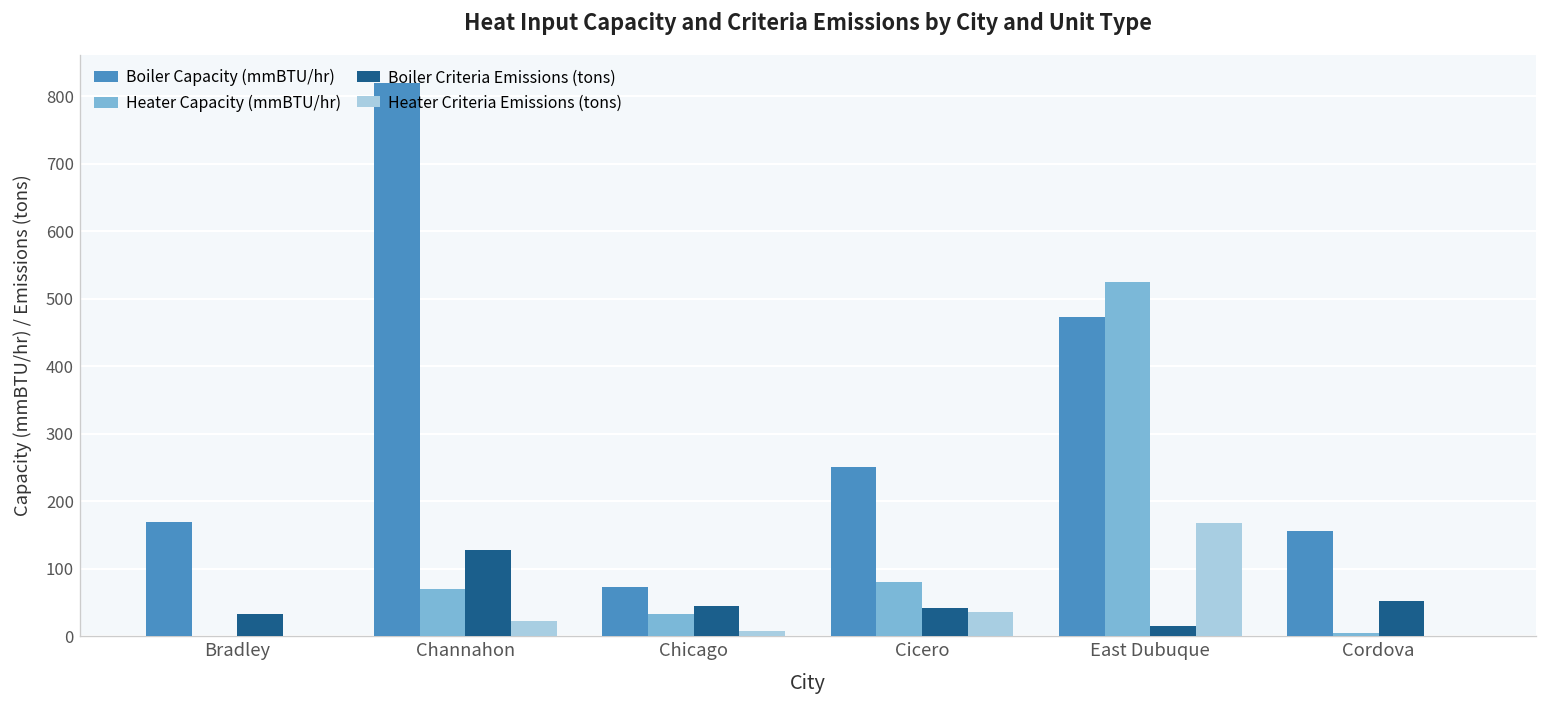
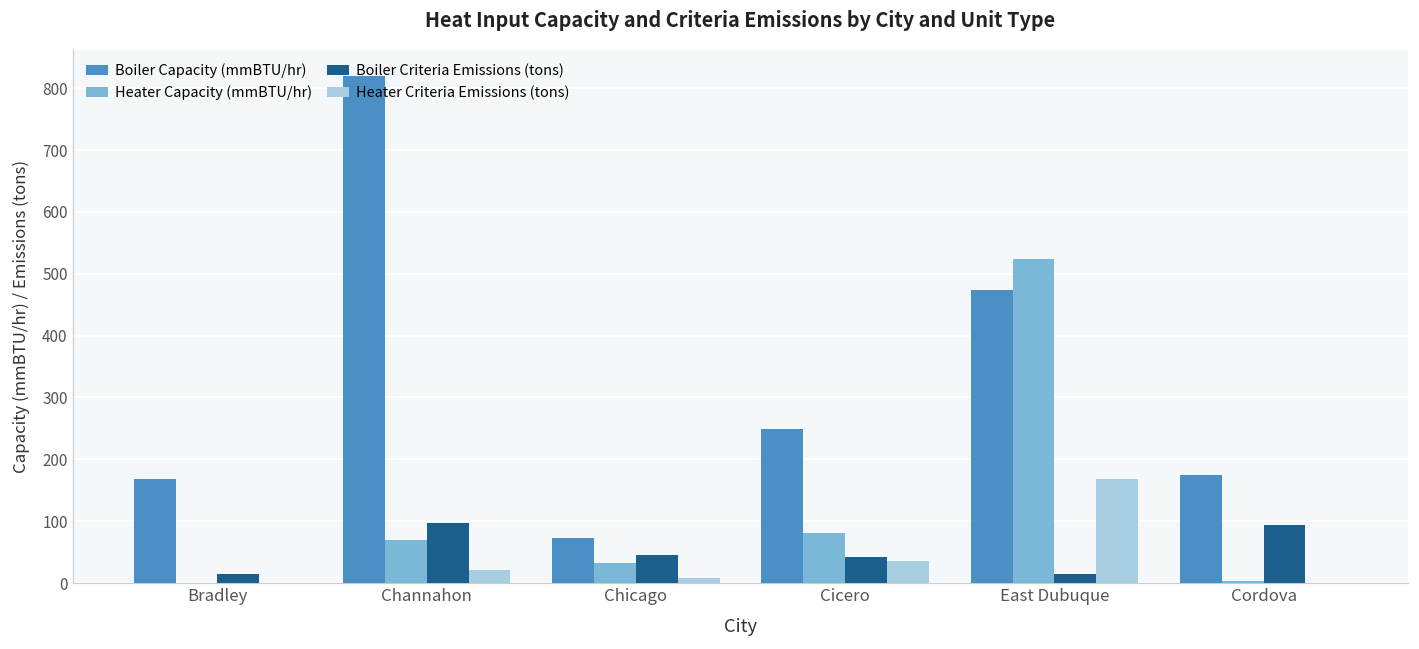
  {
    "Boiler Capacity (mmBTU/hr)": {
      "Bradley": 170,
      "Channahon": 820,
      "Chicago": 70,
      "Cicero": 250,
      "East Dubuque": 470,
-     "Cordova": 160
+     "Cordova": 180
    },
    "Boiler Criteria Emissions (tons)": {
-     "Bradley": 30,
-     "Channahon": 130,
+     "Bradley": 20,
+     "Channahon": 100,
      "Chicago": 40,
      "Cicero": 40,
      "East Dubuque": 10,
-     "Cordova": 50
+     "Cordova": 90
    }
  }
